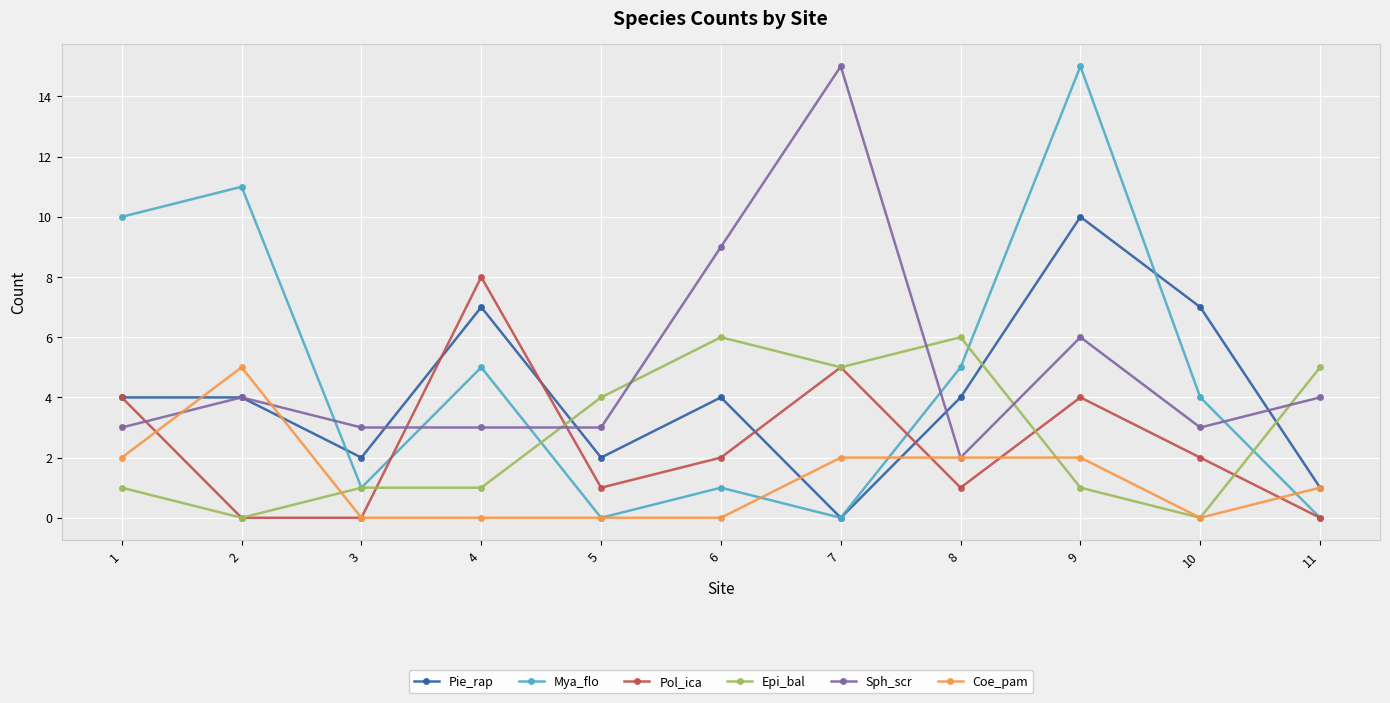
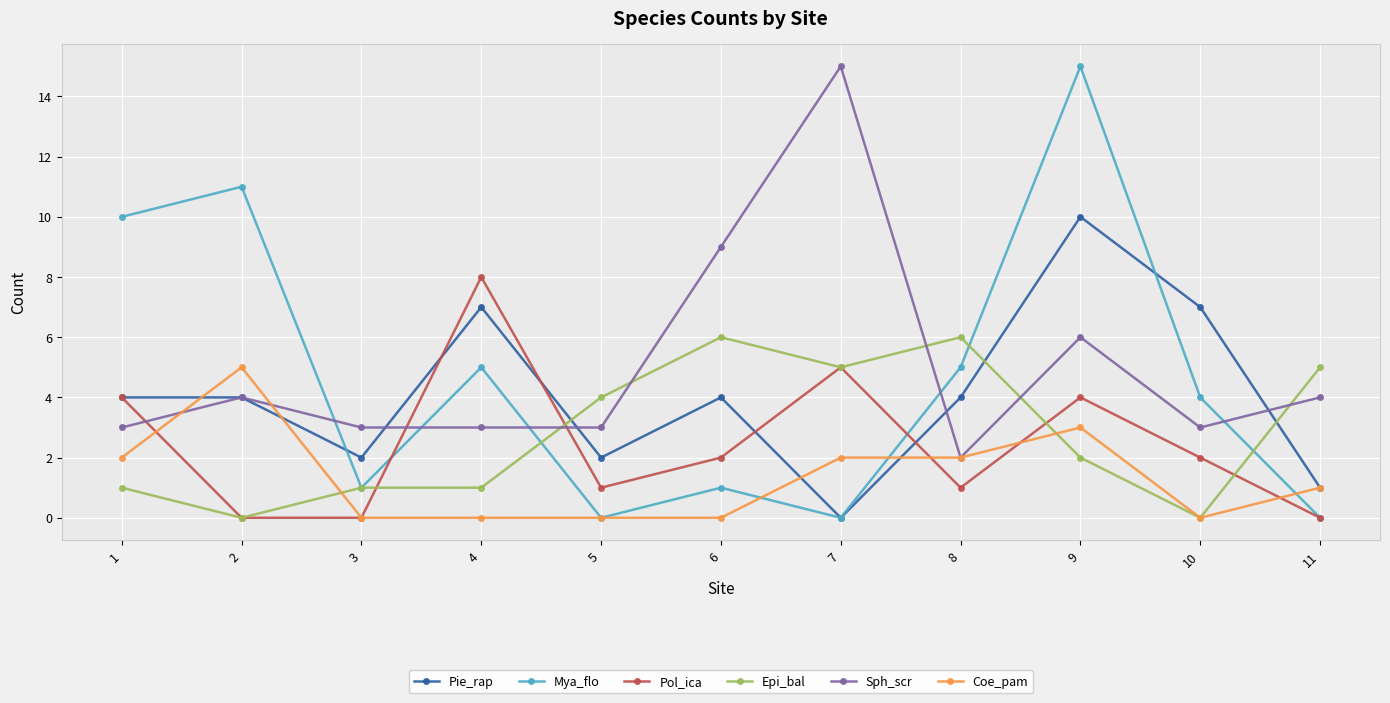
  {
    "Pie_rap": {
      "3": 2,
      "4": 7,
      "5": 2,
      "6": 4,
      "8": 4,
      "9": 10,
      "10": 7
    },
    "Mya_flo": {
      "1": 10,
      "2": 11,
      "4": 5,
      "6": 1,
      "8": 5,
      "9": 15,
      "10": 4
    },
    "Pol_ica": {
      "4": 8,
      "5": 1,
      "6": 2,
      "8": 1,
      "9": 4,
      "10": 2
    },
    "Epi_bal": {
      "1": 1,
      "4": 1,
      "5": 4,
      "6": 6,
      "8": 6,
-     "9": 1,
+     "9": 2,
      "11": 5
    },
    "Sph_scr": {
      "1": 3,
      "3": 3,
      "4": 3,
      "5": 3,
      "6": 9,
      "7": 15,
      "9": 6,
      "10": 3,
      "11": 4
    },
    "Coe_pam": {
      "1": 2,
      "2": 5,
      "4": 0,
      "6": 0,
      "7": 2,
-     "9": 2
+     "9": 3
    }
  }
